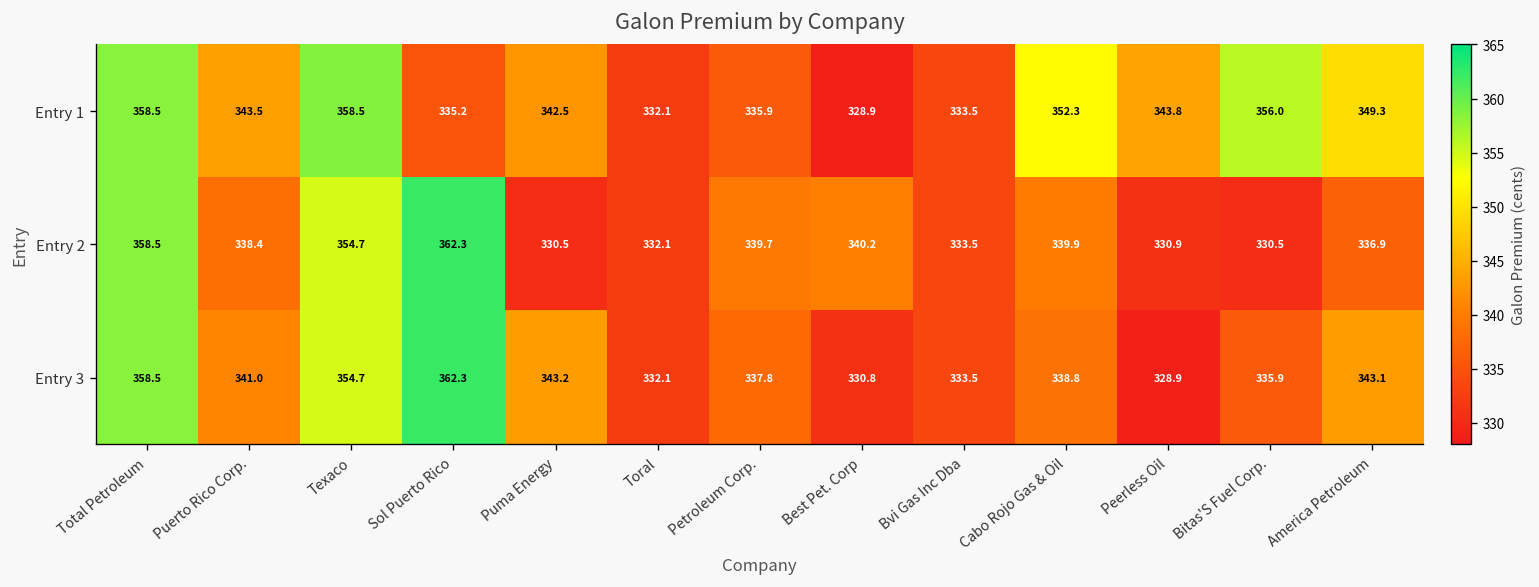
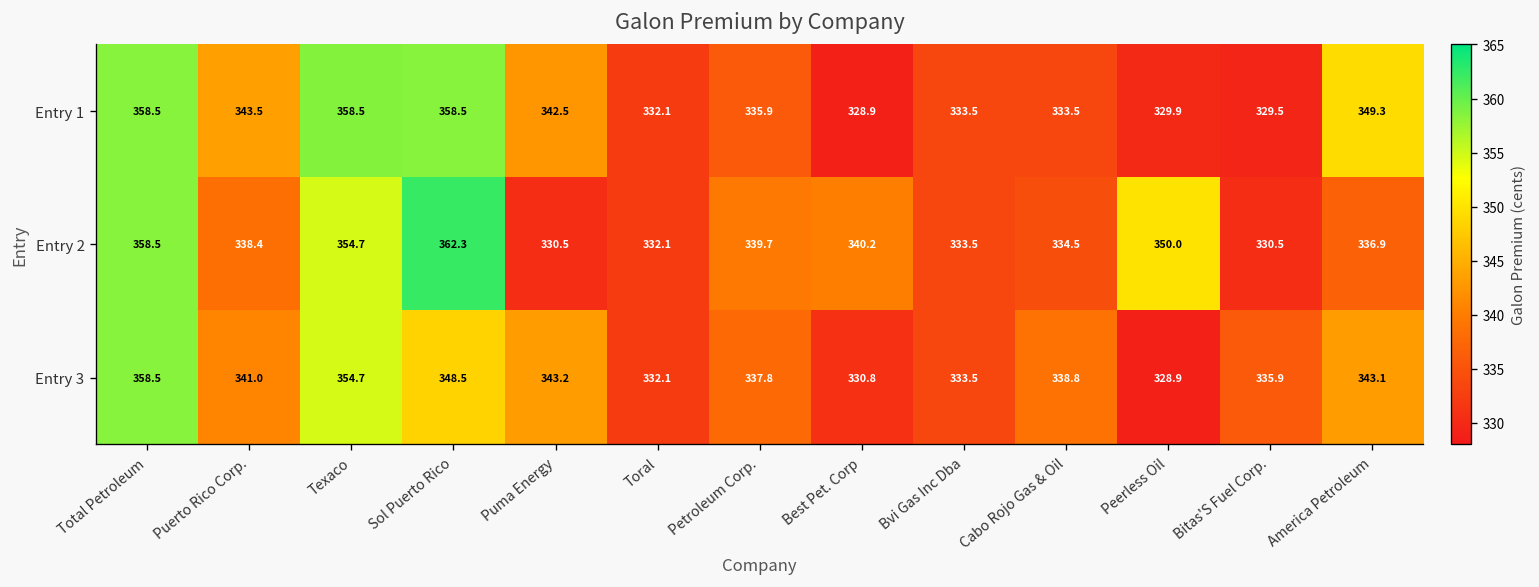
  {
    "Entry 1": {
      "Total Petroleum": 358.5,
      "Puerto Rico Corp.": 343.5,
      "Texaco": 358.5,
-     "Sol Puerto Rico": 335.2,
+     "Sol Puerto Rico": 358.5,
      "Puma Energy": 342.5,
      "Toral": 332.1,
      "Petroleum Corp.": 335.9,
      "Best Pet. Corp": 328.9,
      "Bvi Gas Inc Dba": 333.5,
-     "Cabo Rojo Gas & Oil": 352.3,
-     "Peerless Oil": 343.8,
-     "Bitas'S Fuel Corp.": 356.0,
+     "Cabo Rojo Gas & Oil": 333.5,
+     "Peerless Oil": 329.9,
+     "Bitas'S Fuel Corp.": 329.5,
      "America Petroleum": 349.3
    },
    "Entry 2": {
      "Total Petroleum": 358.5,
      "Puerto Rico Corp.": 338.4,
      "Texaco": 354.7,
      "Sol Puerto Rico": 362.3,
      "Puma Energy": 330.5,
      "Toral": 332.1,
      "Petroleum Corp.": 339.7,
      "Best Pet. Corp": 340.2,
      "Bvi Gas Inc Dba": 333.5,
-     "Cabo Rojo Gas & Oil": 339.9,
-     "Peerless Oil": 330.9,
+     "Cabo Rojo Gas & Oil": 334.5,
+     "Peerless Oil": 350.0,
      "Bitas'S Fuel Corp.": 330.5,
      "America Petroleum": 336.9
    },
    "Entry 3": {
      "Total Petroleum": 358.5,
      "Puerto Rico Corp.": 341.0,
      "Texaco": 354.7,
-     "Sol Puerto Rico": 362.3,
+     "Sol Puerto Rico": 348.5,
      "Puma Energy": 343.2,
      "Toral": 332.1,
      "Petroleum Corp.": 337.8,
      "Best Pet. Corp": 330.8,
      "Bvi Gas Inc Dba": 333.5,
      "Cabo Rojo Gas & Oil": 338.8,
      "Peerless Oil": 328.9,
      "Bitas'S Fuel Corp.": 335.9,
      "America Petroleum": 343.1
    }
  }
